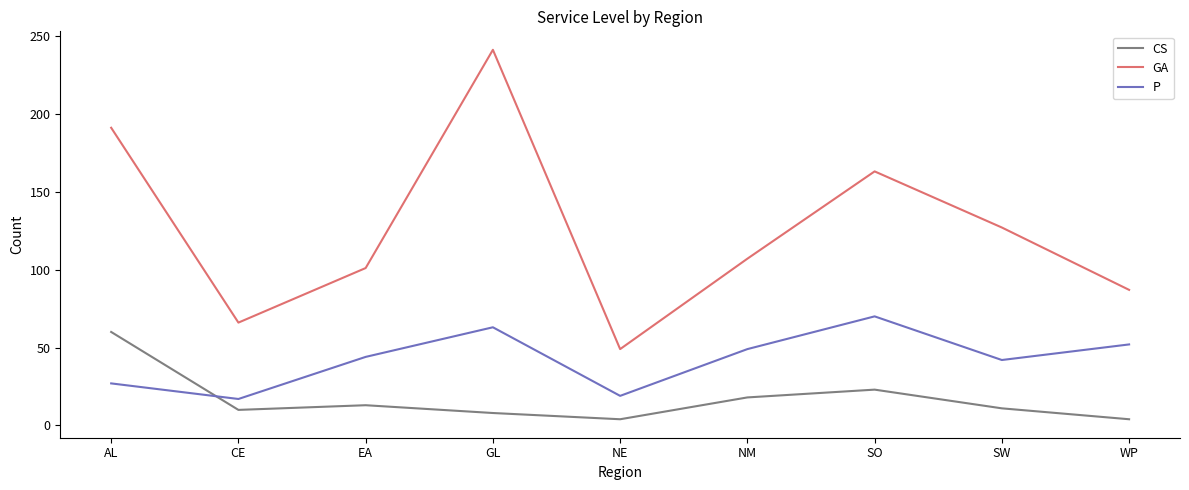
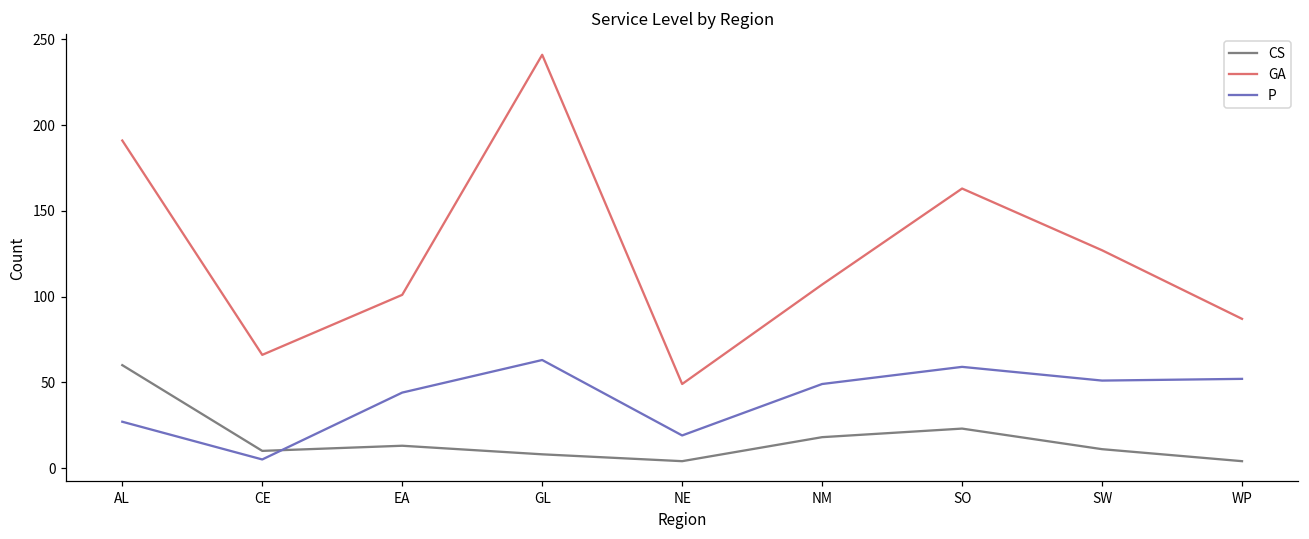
  {
    "CS": {
      "AL": 60,
      "CE": 10,
      "EA": 13,
      "GL": 8,
      "NE": 4,
      "NM": 18,
      "SO": 23,
      "SW": 11,
      "WP": 4
    },
    "GA": {
      "AL": 191,
      "CE": 66,
      "EA": 101,
      "GL": 241,
      "NE": 49,
      "NM": 107,
      "SO": 163,
      "SW": 127,
      "WP": 87
    },
    "P": {
      "AL": 27,
-     "CE": 17,
+     "CE": 5,
      "EA": 44,
      "GL": 63,
      "NE": 19,
      "NM": 49,
-     "SO": 70,
-     "SW": 42,
+     "SO": 59,
+     "SW": 51,
      "WP": 52
    }
  }
